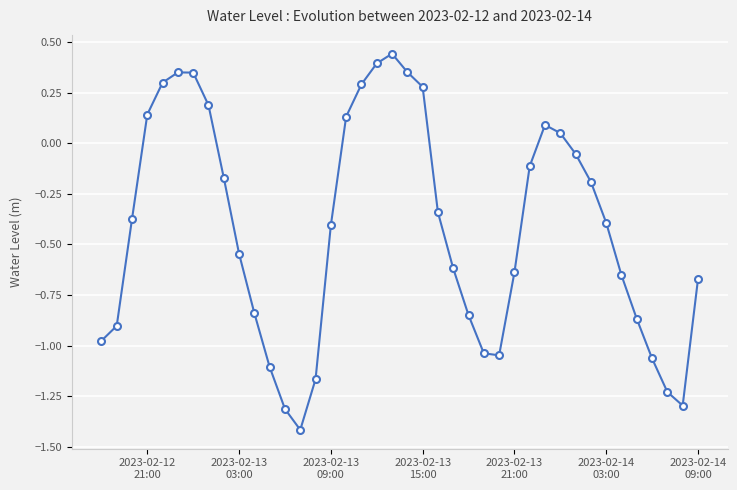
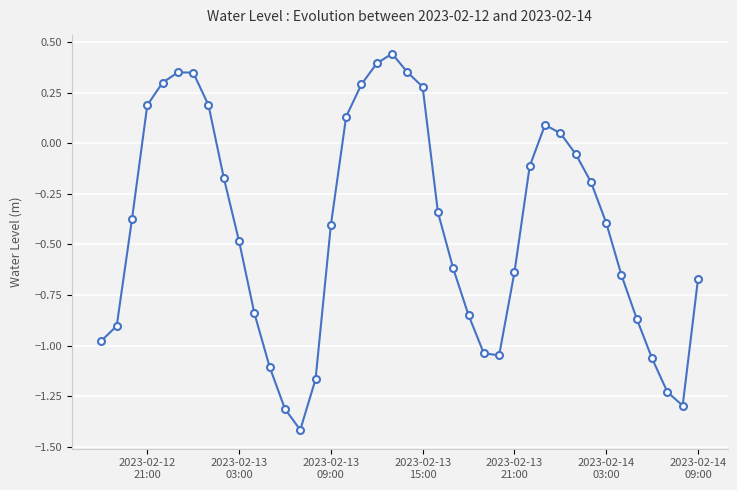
  {
-   "2023-02-12 21:00": 0.14,
-   "2023-02-13 03:00": -0.55,
+   "2023-02-12 21:00": 0.19,
+   "2023-02-13 03:00": -0.48,
    "2023-02-13 09:00": -0.41,
    "2023-02-13 15:00": 0.28,
    "2023-02-13 21:00": -0.64,
    "2023-02-14 03:00": -0.39,
    "2023-02-14 09:00": -0.67
  }
